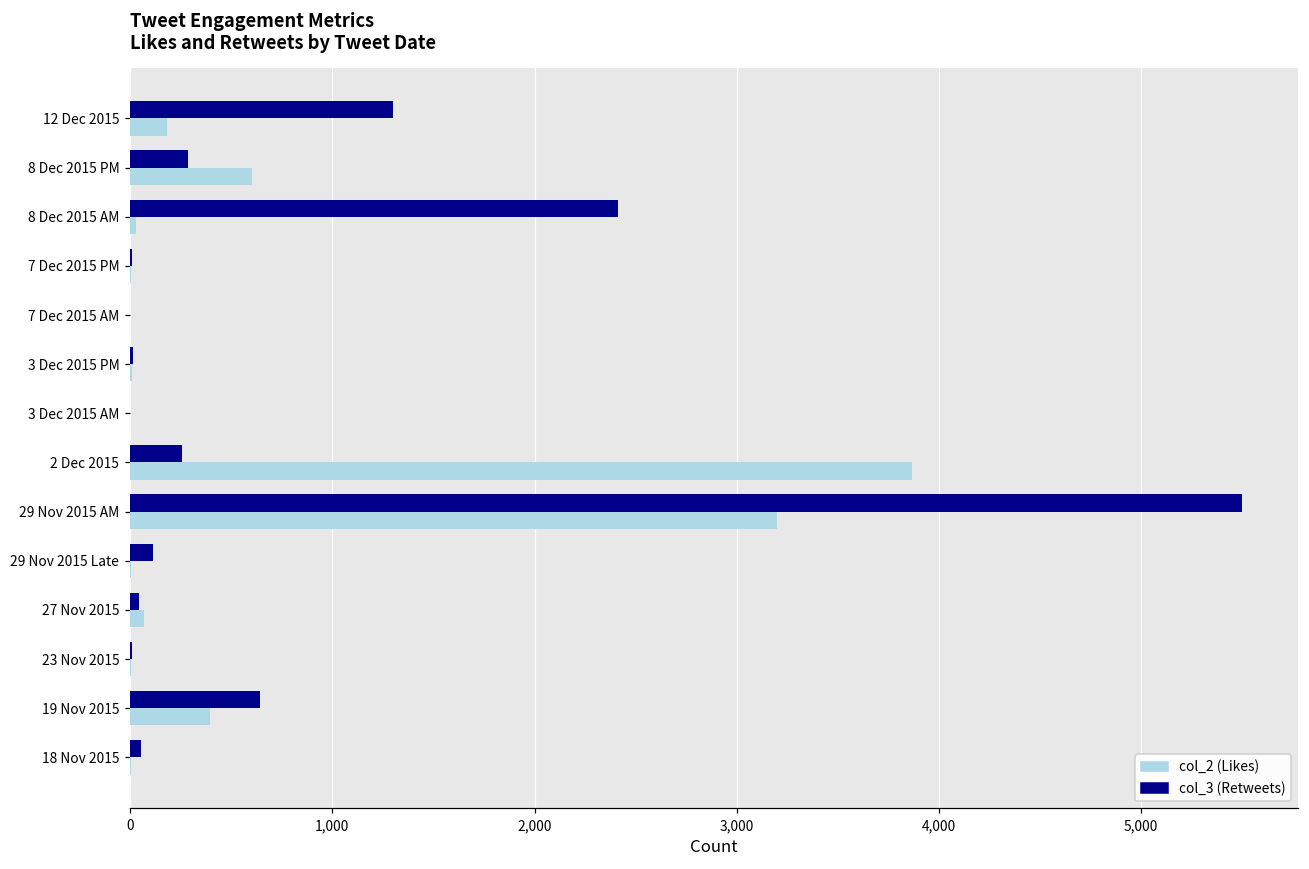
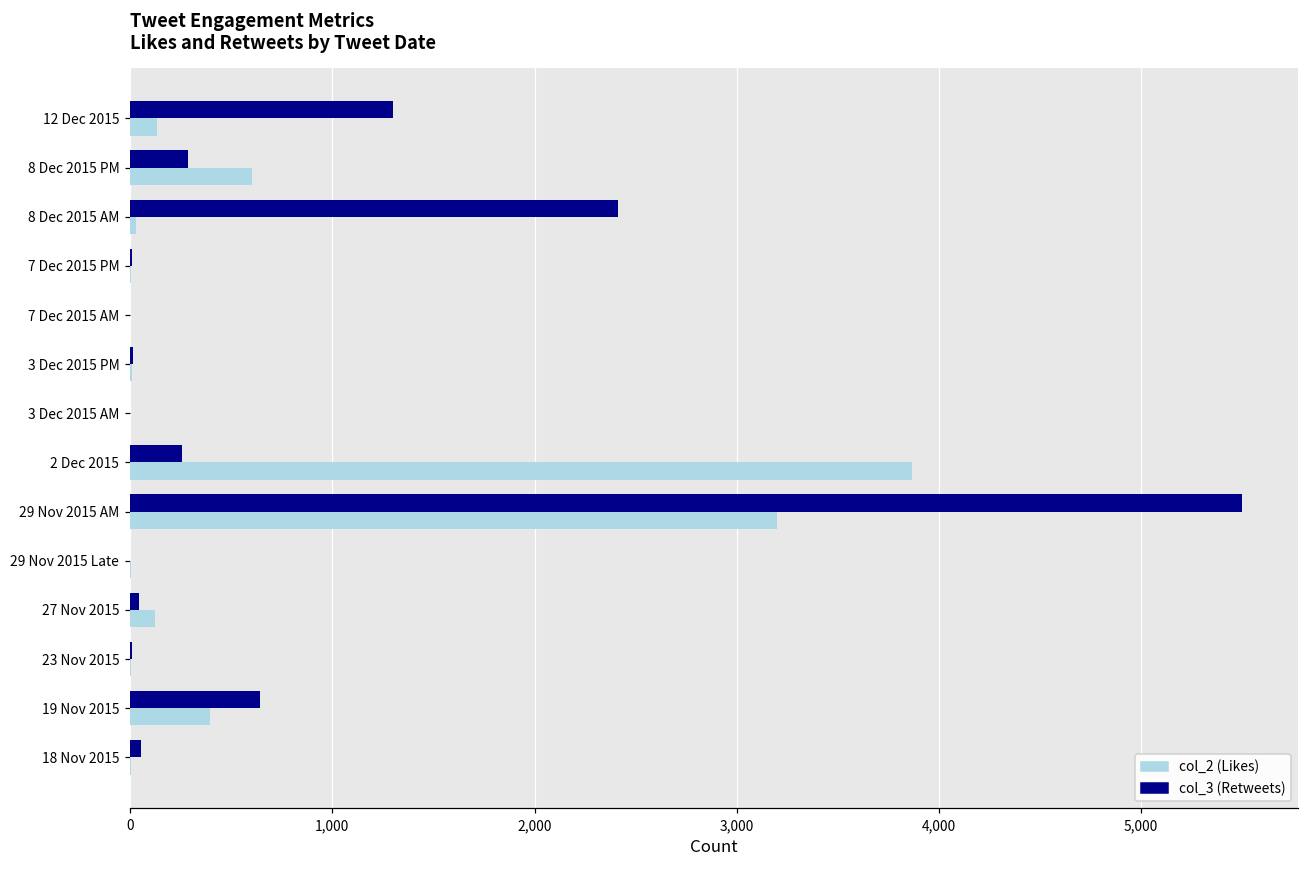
  {
    "col_2 (Likes)": {
-     "12 Dec 2015": "190",
+     "12 Dec 2015": "130",
      "8 Dec 2015 PM": "600",
      "8 Dec 2015 AM": "30",
      "2 Dec 2015": "3,870",
      "29 Nov 2015 AM": "3,200",
-     "27 Nov 2015": "70",
+     "27 Nov 2015": "120",
      "19 Nov 2015": "400"
    },
    "col_3 (Retweets)": {
      "12 Dec 2015": "1,300",
      "8 Dec 2015 PM": "290",
      "8 Dec 2015 AM": "2,410",
      "2 Dec 2015": "260",
      "29 Nov 2015 AM": "5,500",
-     "29 Nov 2015 Late": "110",
+     "29 Nov 2015 Late": "0",
      "27 Nov 2015": "40",
      "19 Nov 2015": "640",
      "18 Nov 2015": "60"
    }
  }
